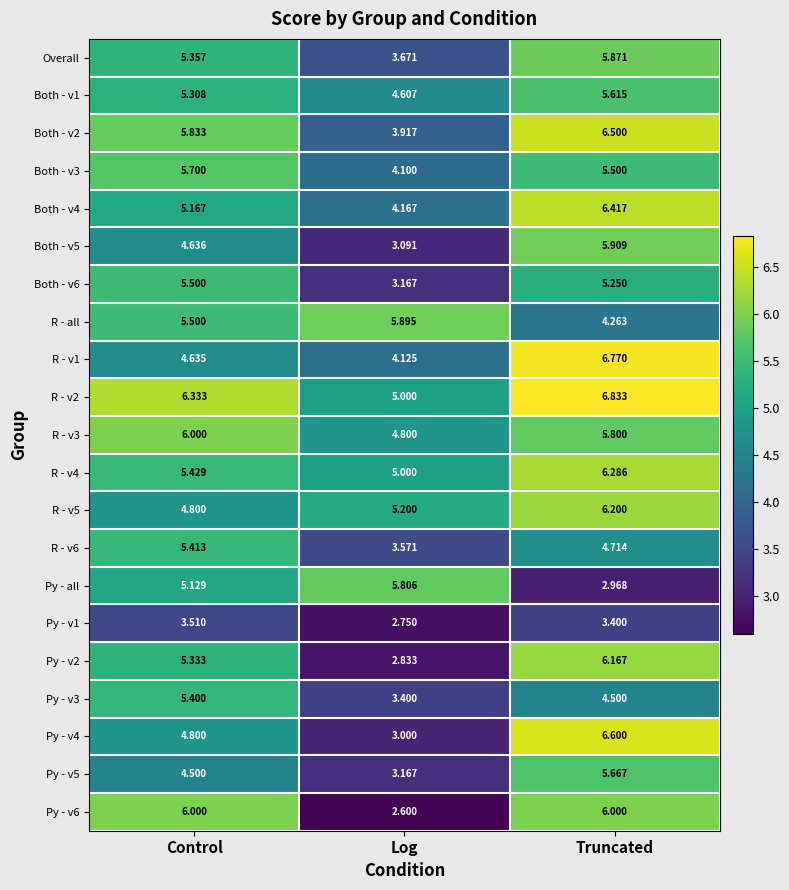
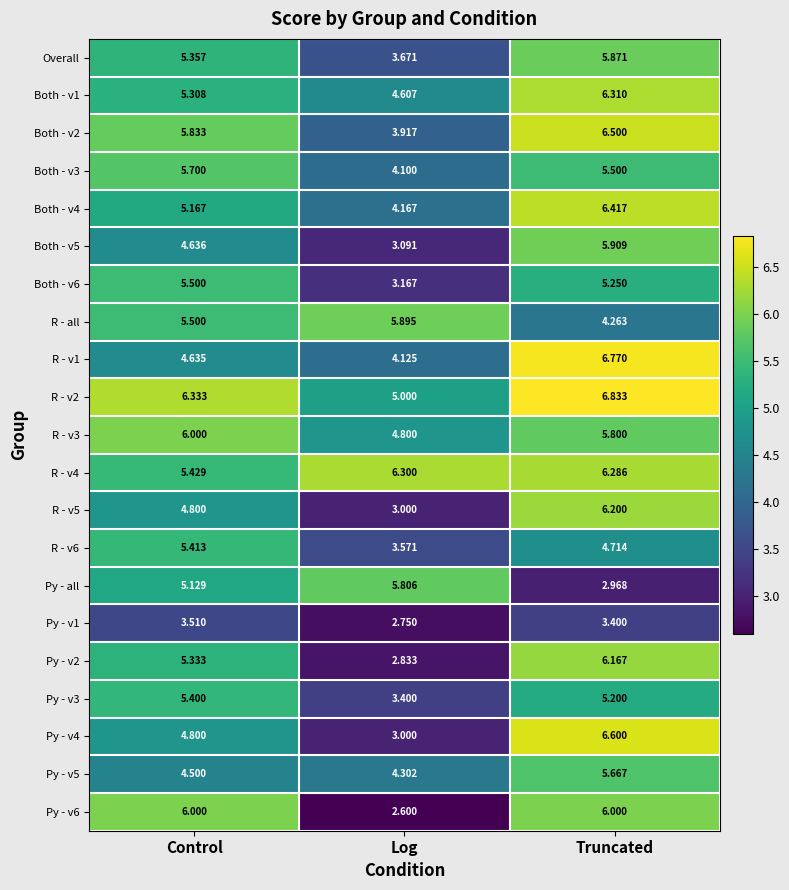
  {
    "Overall": {
      "Control": 5.357,
      "Log": 3.671,
      "Truncated": 5.871
    },
    "Both - v1": {
      "Control": 5.308,
      "Log": 4.607,
-     "Truncated": 5.615
+     "Truncated": 6.310
    },
    "Both - v2": {
      "Control": 5.833,
      "Log": 3.917,
      "Truncated": 6.500
    },
    "Both - v3": {
      "Control": 5.700,
      "Log": 4.100,
      "Truncated": 5.500
    },
    "Both - v4": {
      "Control": 5.167,
      "Log": 4.167,
      "Truncated": 6.417
    },
    "Both - v5": {
      "Control": 4.636,
      "Log": 3.091,
      "Truncated": 5.909
    },
    "Both - v6": {
      "Control": 5.500,
      "Log": 3.167,
      "Truncated": 5.250
    },
    "R - all": {
      "Control": 5.500,
      "Log": 5.895,
      "Truncated": 4.263
    },
    "R - v1": {
      "Control": 4.635,
      "Log": 4.125,
      "Truncated": 6.770
    },
    "R - v2": {
      "Control": 6.333,
      "Log": 5.000,
      "Truncated": 6.833
    },
    "R - v3": {
      "Control": 6.000,
      "Log": 4.800,
      "Truncated": 5.800
    },
    "R - v4": {
      "Control": 5.429,
-     "Log": 5.000,
+     "Log": 6.300,
      "Truncated": 6.286
    },
    "R - v5": {
      "Control": 4.800,
-     "Log": 5.200,
+     "Log": 3.000,
      "Truncated": 6.200
    },
    "R - v6": {
      "Control": 5.413,
      "Log": 3.571,
      "Truncated": 4.714
    },
    "Py - all": {
      "Control": 5.129,
      "Log": 5.806,
      "Truncated": 2.968
    },
    "Py - v1": {
      "Control": 3.510,
      "Log": 2.750,
      "Truncated": 3.400
    },
    "Py - v2": {
      "Control": 5.333,
      "Log": 2.833,
      "Truncated": 6.167
    },
    "Py - v3": {
      "Control": 5.400,
      "Log": 3.400,
-     "Truncated": 4.500
+     "Truncated": 5.200
    },
    "Py - v4": {
      "Control": 4.800,
      "Log": 3.000,
      "Truncated": 6.600
    },
    "Py - v5": {
      "Control": 4.500,
-     "Log": 3.167,
+     "Log": 4.302,
      "Truncated": 5.667
    },
    "Py - v6": {
      "Control": 6.000,
      "Log": 2.600,
      "Truncated": 6.000
    }
  }
